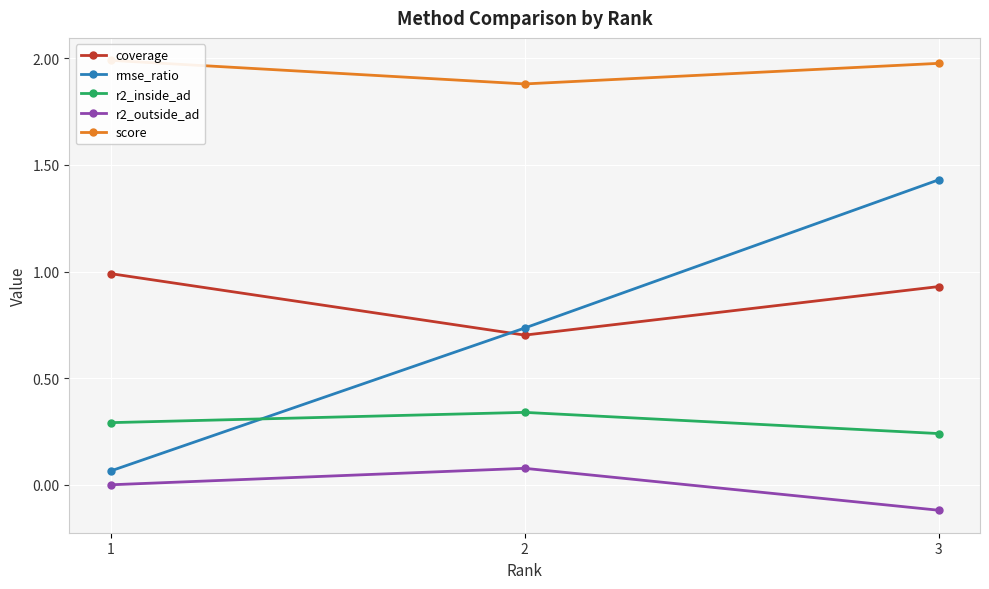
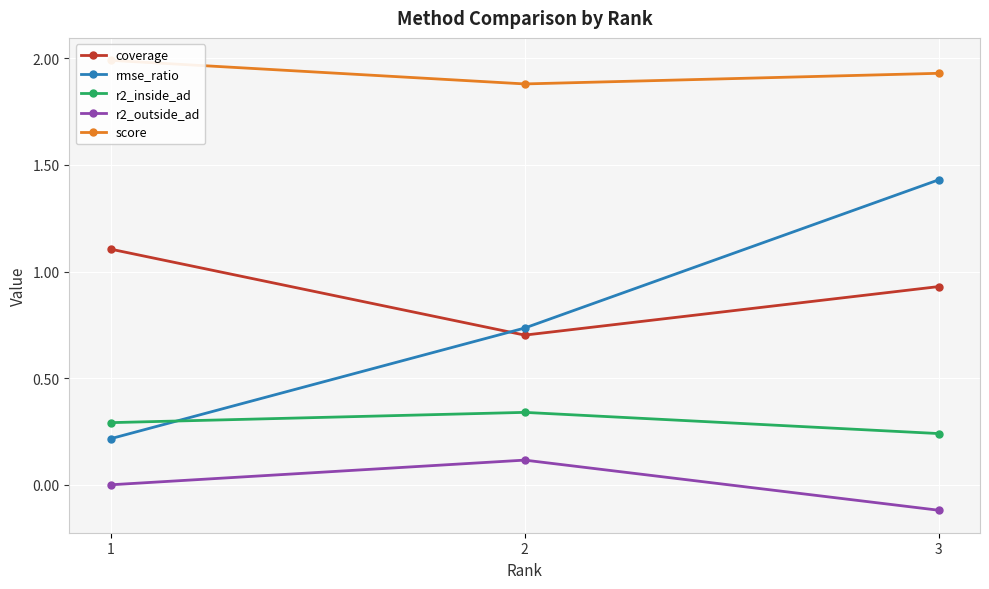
  {
    "coverage": {
-     "1": 0.99,
+     "1": 1.10,
      "2": 0.70,
      "3": 0.93
    },
    "rmse_ratio": {
-     "1": 0.06,
+     "1": 0.22,
      "2": 0.73,
      "3": 1.43
    },
    "r2_inside_ad": {
      "1": 0.29,
      "2": 0.34,
      "3": 0.24
    },
    "r2_outside_ad": {
      "1": 0.00,
-     "2": 0.08,
+     "2": 0.12,
      "3": -0.12
    },
    "score": {
      "2": 1.88,
-     "3": 1.98
+     "3": 1.93
    }
  }
